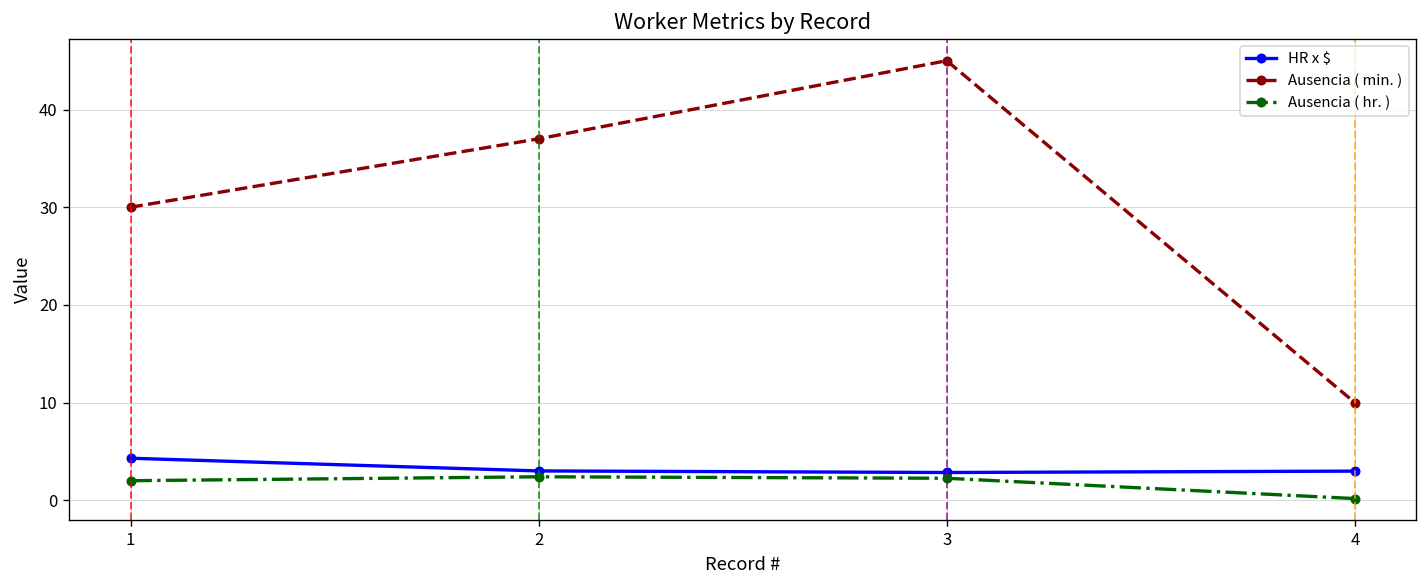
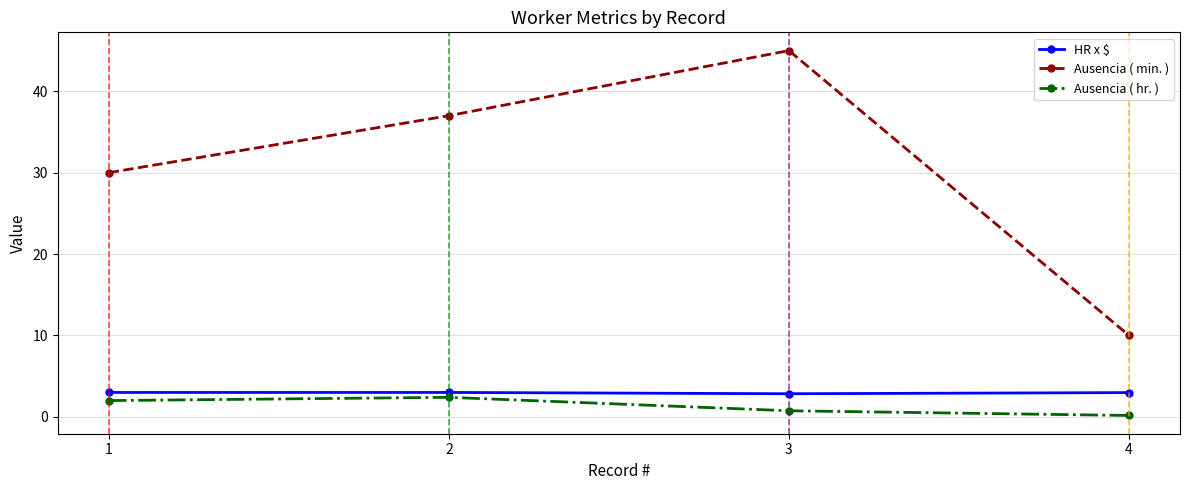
  {
    "HR x $": {
-     "1": 4,
+     "1": 3,
      "2": 3,
      "3": 3,
      "4": 3
    },
    "Ausencia ( min. )": {
      "1": 30,
      "2": 37,
      "3": 45,
      "4": 10
    },
    "Ausencia ( hr. )": {
      "1": 2,
      "2": 2,
-     "3": 2,
+     "3": 1,
      "4": 0
    }
  }
